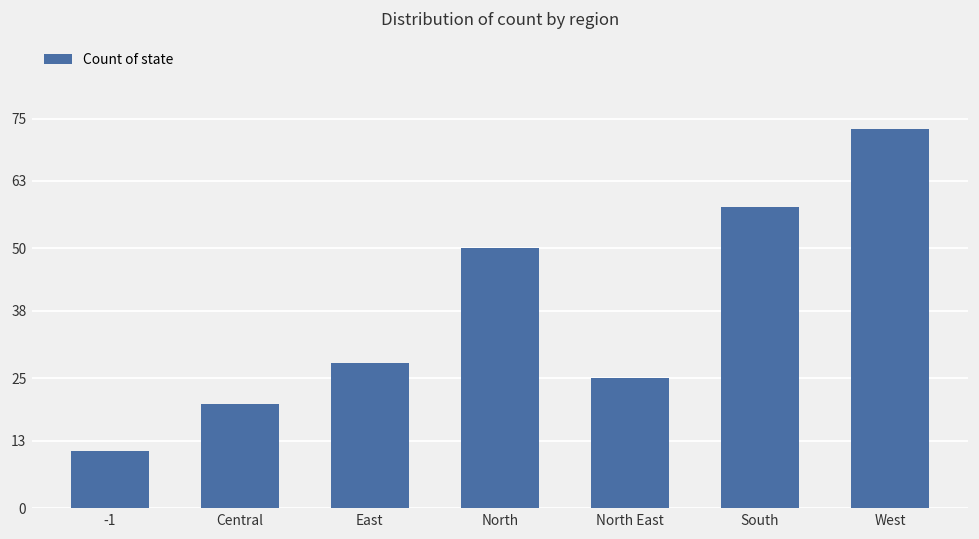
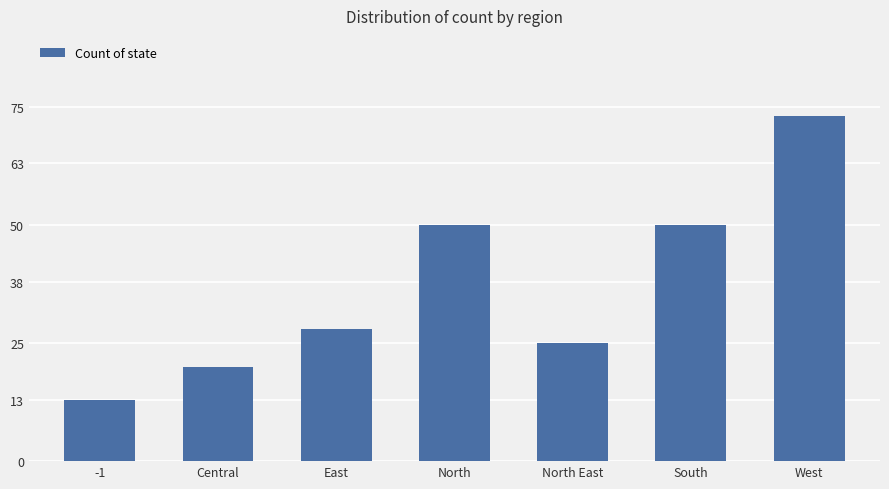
  {
-   "-1": 11,
+   "-1": 13,
    "Central": 20,
    "East": 28,
    "North": 50,
    "North East": 25,
-   "South": 58,
+   "South": 50,
    "West": 73
  }
